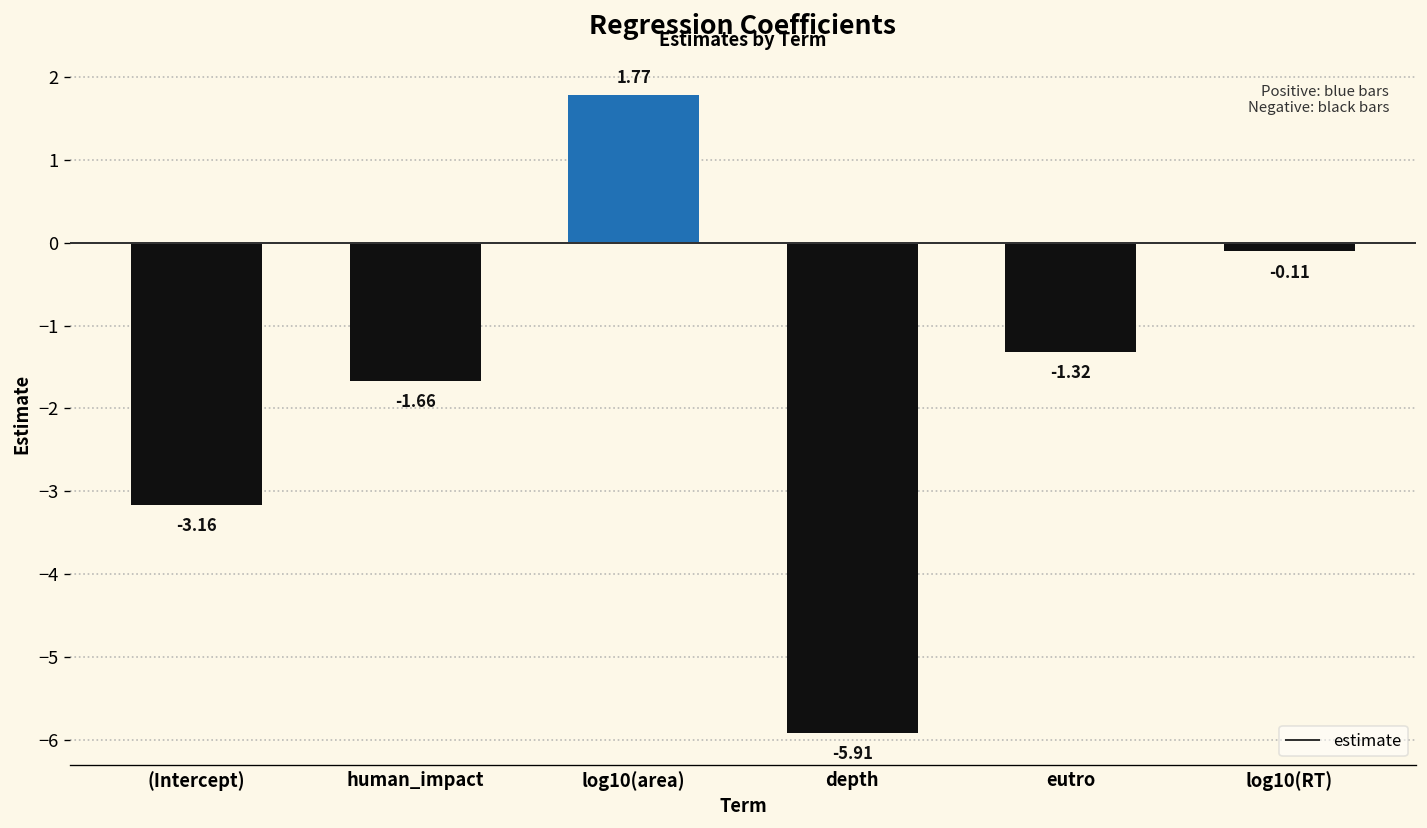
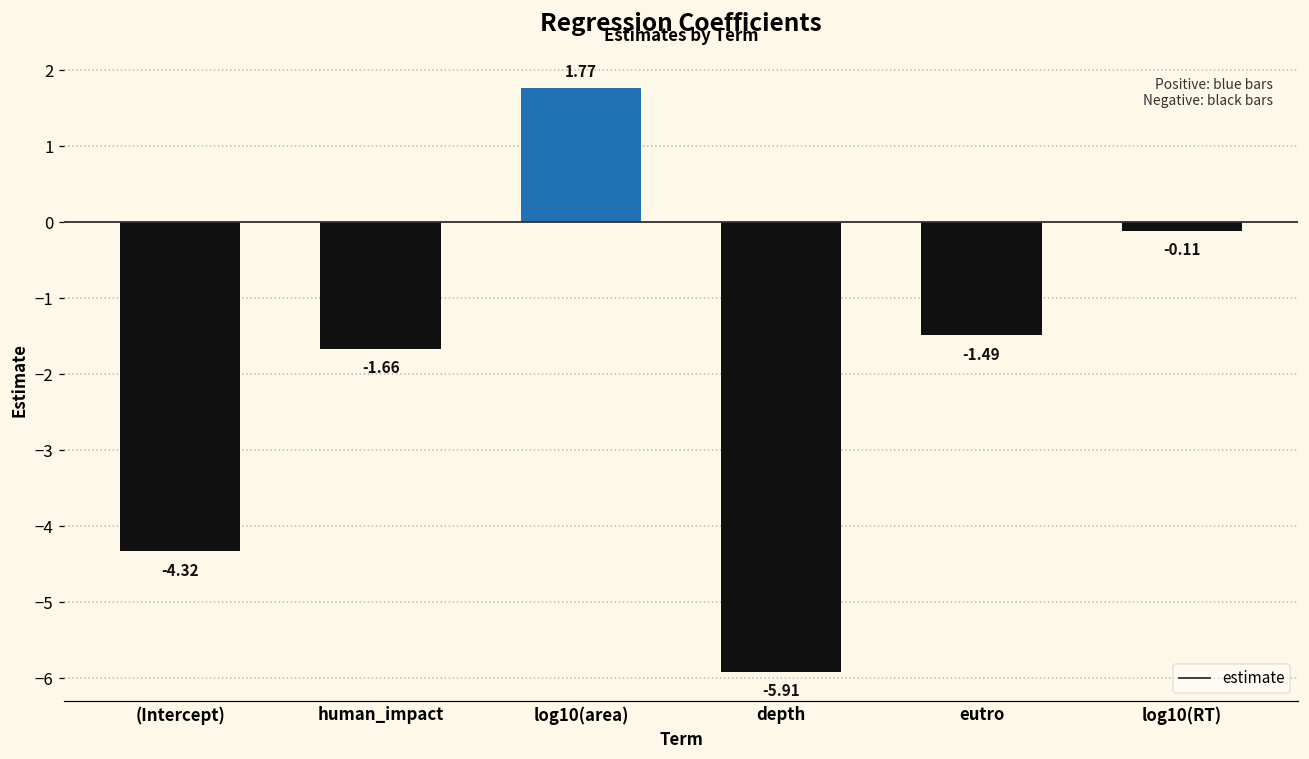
  {
-   "(Intercept)": -3.16,
+   "(Intercept)": -4.32,
    "human_impact": -1.66,
    "log10(area)": 1.77,
    "depth": -5.91,
-   "eutro": -1.32,
+   "eutro": -1.49,
    "log10(RT)": -0.11
  }
